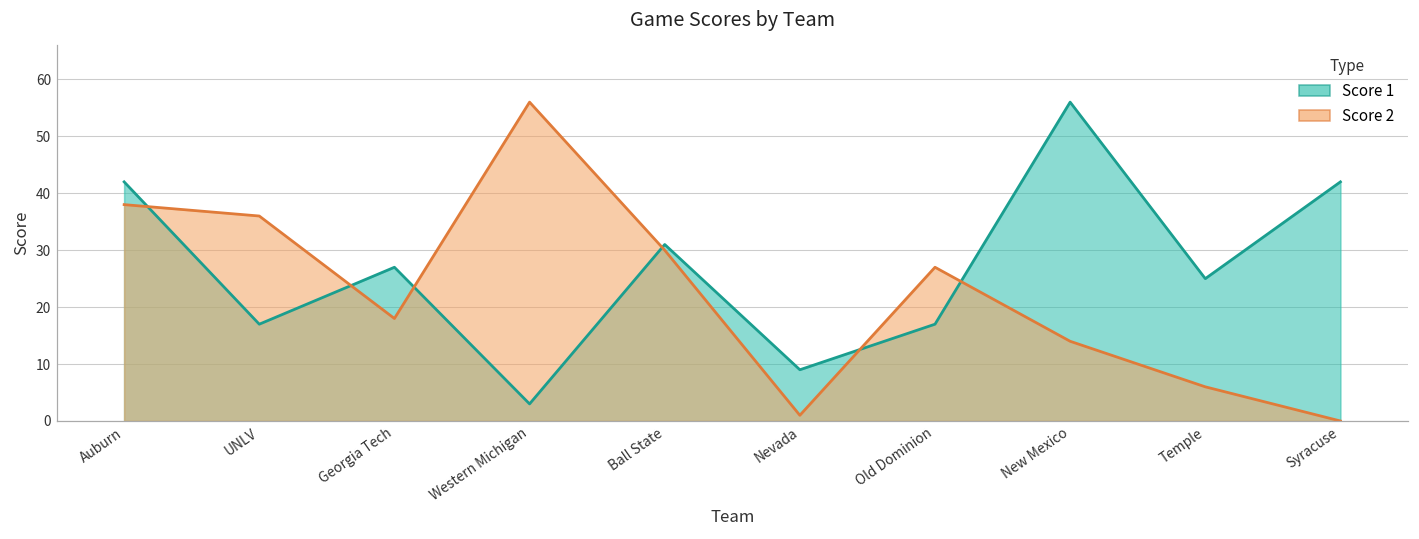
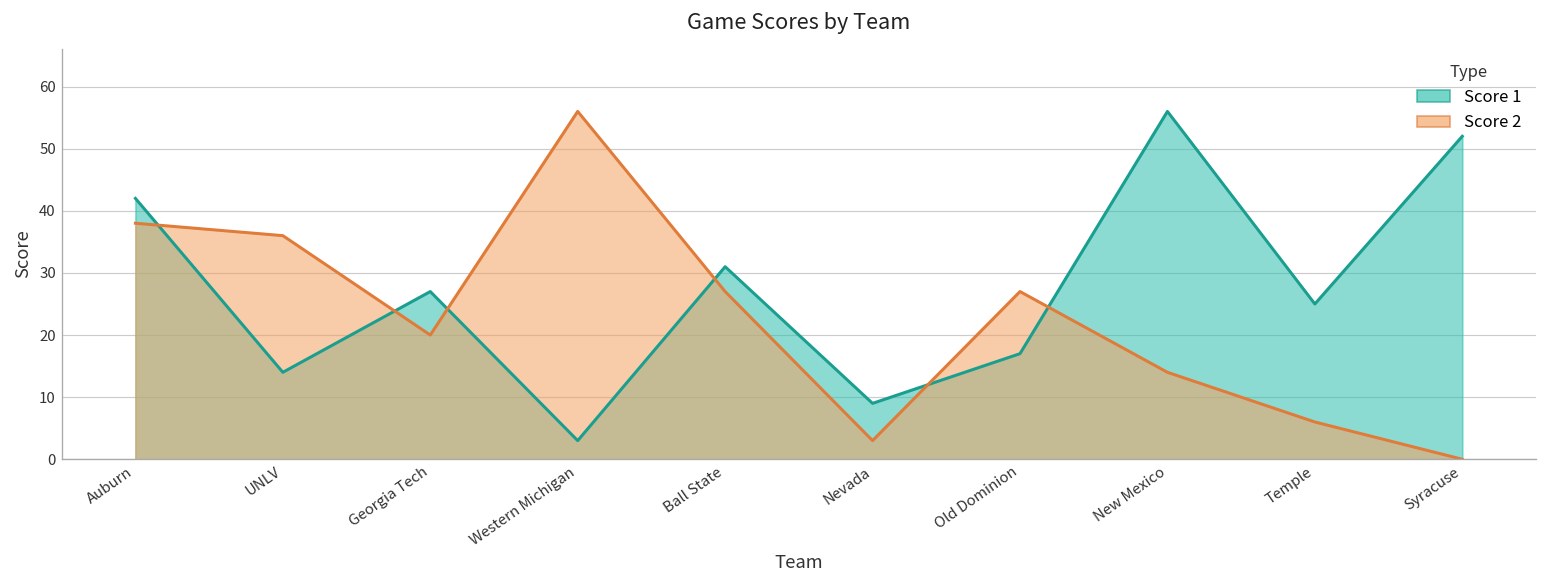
  {
    "Score 1": {
      "Auburn": 42,
-     "UNLV": 17,
+     "UNLV": 14,
      "Georgia Tech": 27,
      "Western Michigan": 3,
      "Ball State": 31,
      "Nevada": 9,
      "Old Dominion": 17,
      "New Mexico": 56,
      "Temple": 25,
-     "Syracuse": 42
+     "Syracuse": 52
    },
    "Score 2": {
      "Auburn": 38,
      "UNLV": 36,
-     "Georgia Tech": 18,
+     "Georgia Tech": 20,
      "Western Michigan": 56,
-     "Ball State": 30,
-     "Nevada": 1,
+     "Ball State": 27,
+     "Nevada": 3,
      "Old Dominion": 27,
      "New Mexico": 14,
      "Temple": 6,
      "Syracuse": 0
    }
  }
